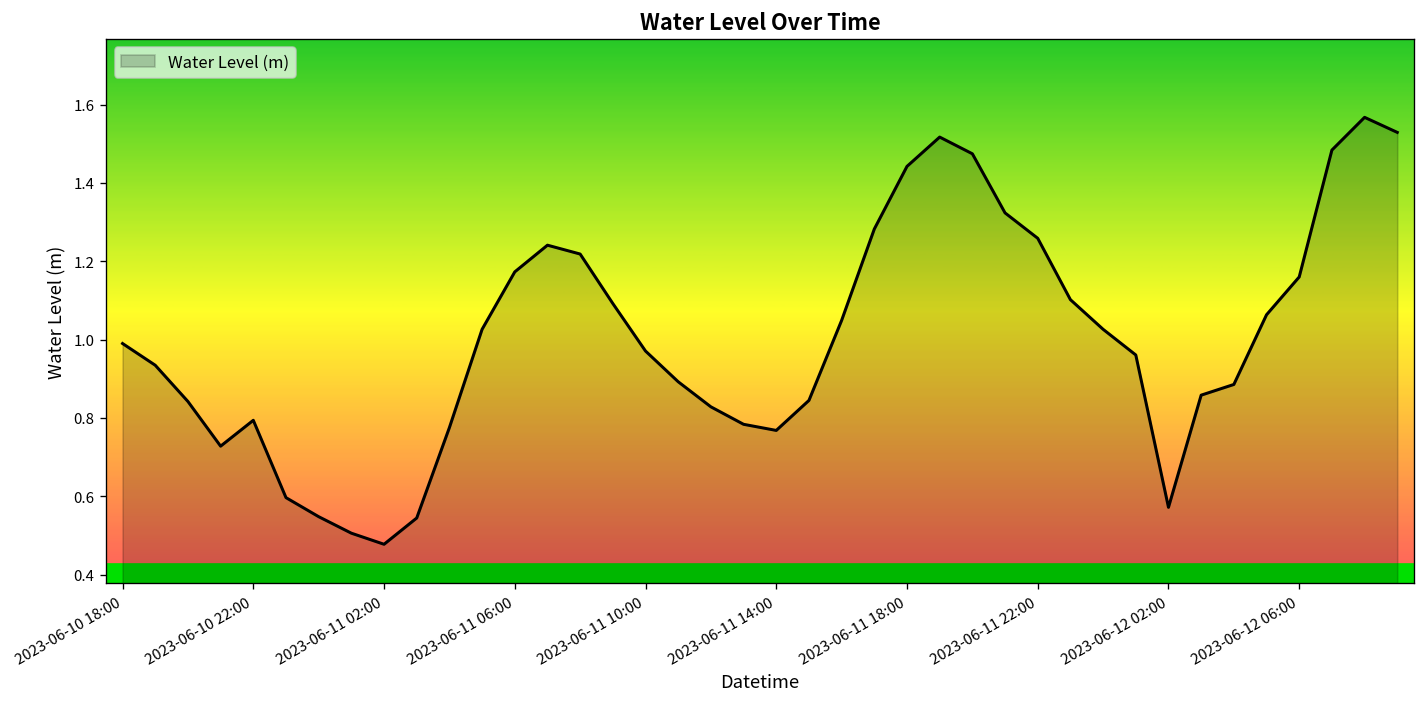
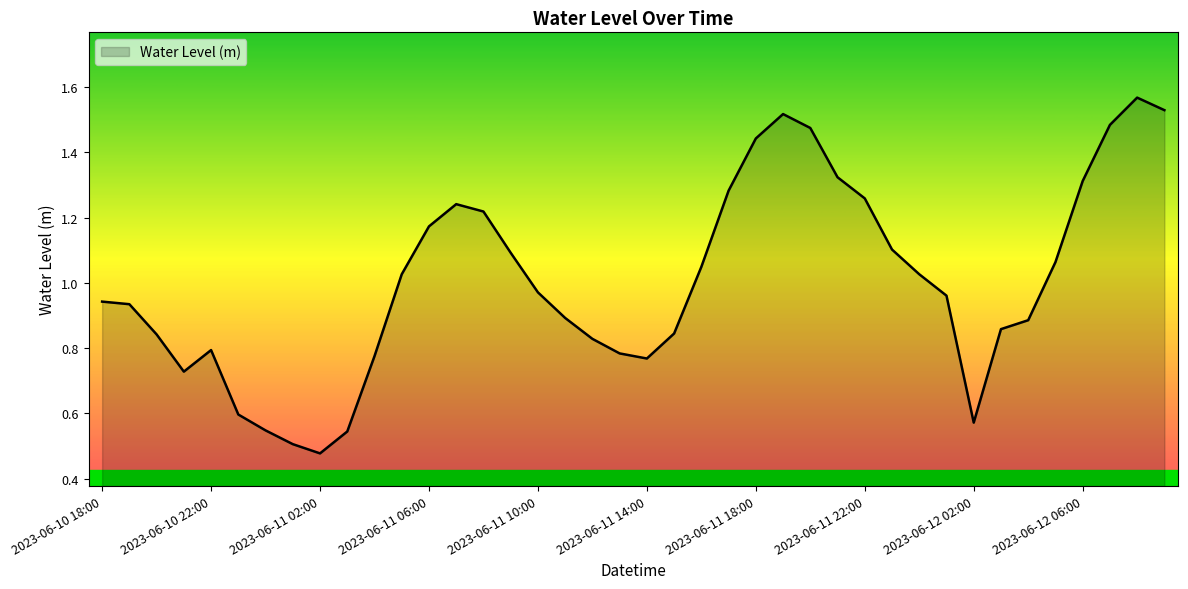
  {
-   "2023-06-10 18:00": 0.99,
+   "2023-06-10 18:00": 0.94,
    "2023-06-10 22:00": 0.79,
    "2023-06-11 02:00": 0.48,
    "2023-06-11 06:00": 1.17,
    "2023-06-11 10:00": 0.97,
    "2023-06-11 14:00": 0.77,
    "2023-06-11 18:00": 1.44,
    "2023-06-11 22:00": 1.26,
    "2023-06-12 02:00": 0.57,
-   "2023-06-12 06:00": 1.16
+   "2023-06-12 06:00": 1.31
  }
